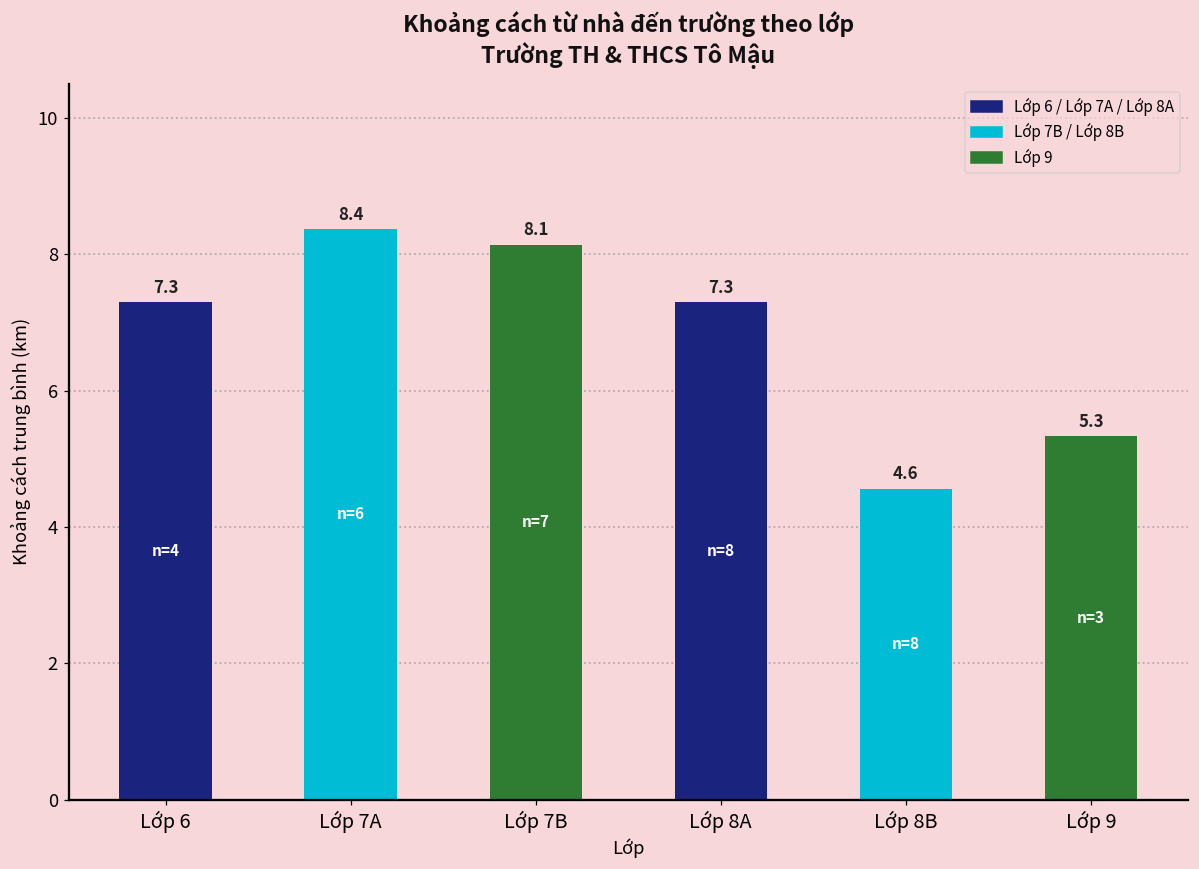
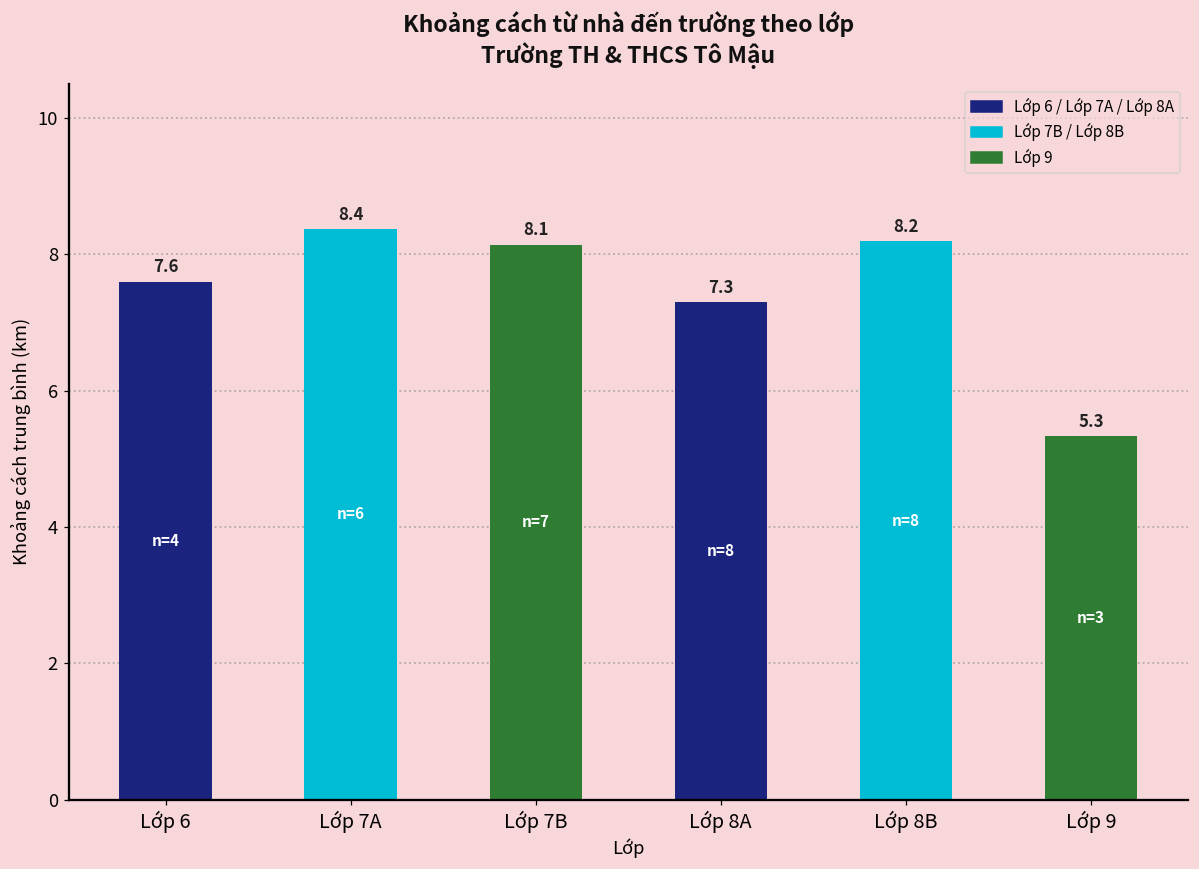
  {
-   "Lớp 6": 7.3,
+   "Lớp 6": 7.6,
    "Lớp 7A": 8.4,
    "Lớp 7B": 8.1,
    "Lớp 8A": 7.3,
-   "Lớp 8B": 4.6,
+   "Lớp 8B": 8.2,
    "Lớp 9": 5.3
  }
